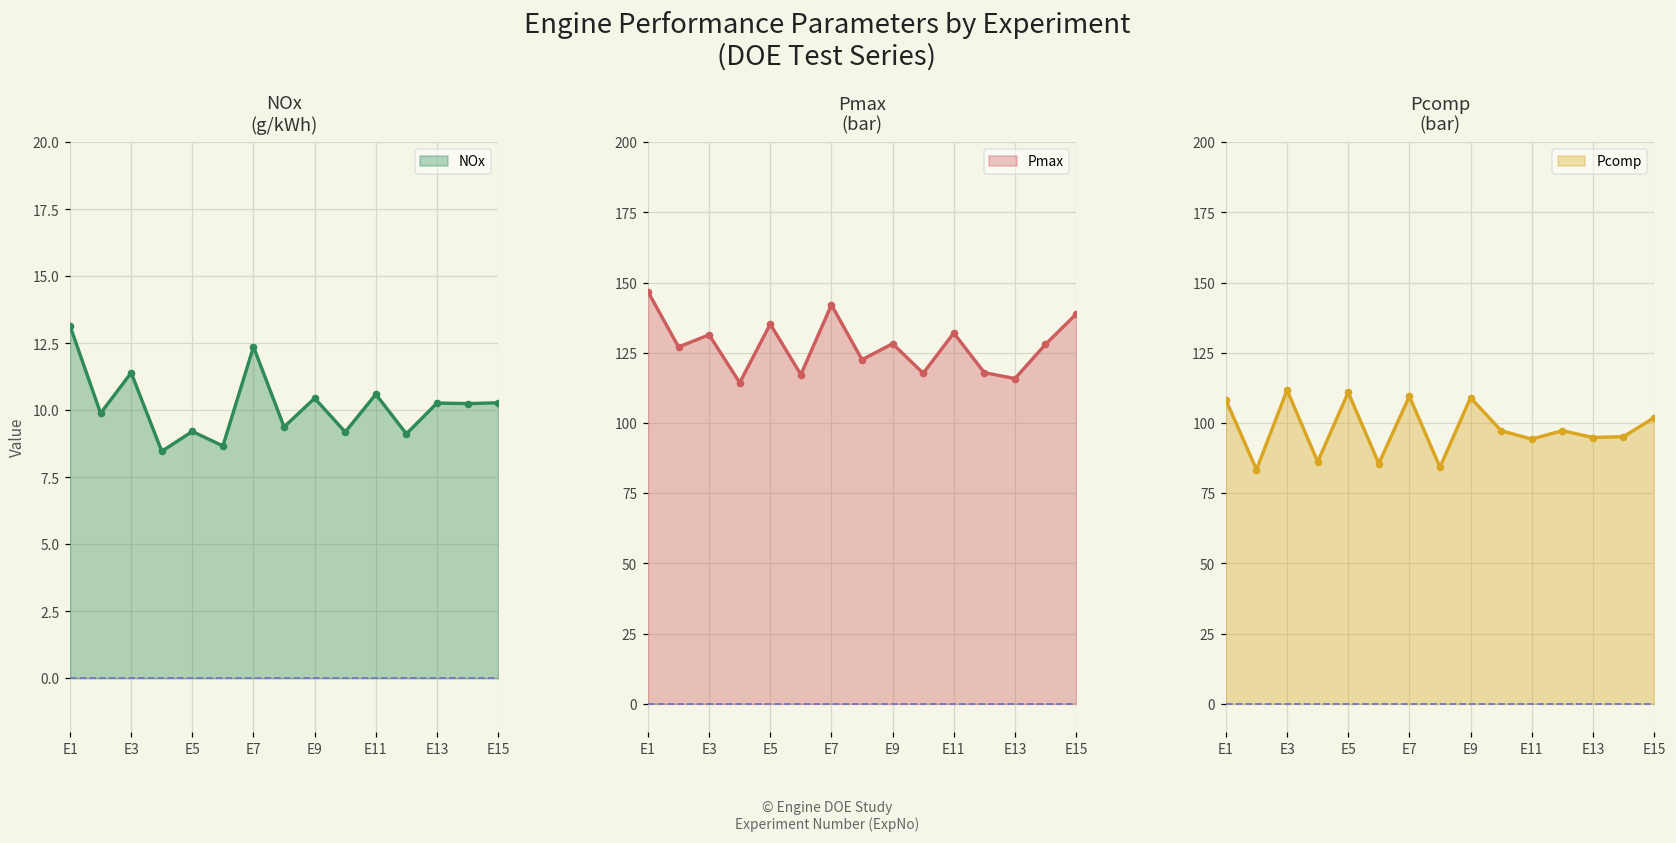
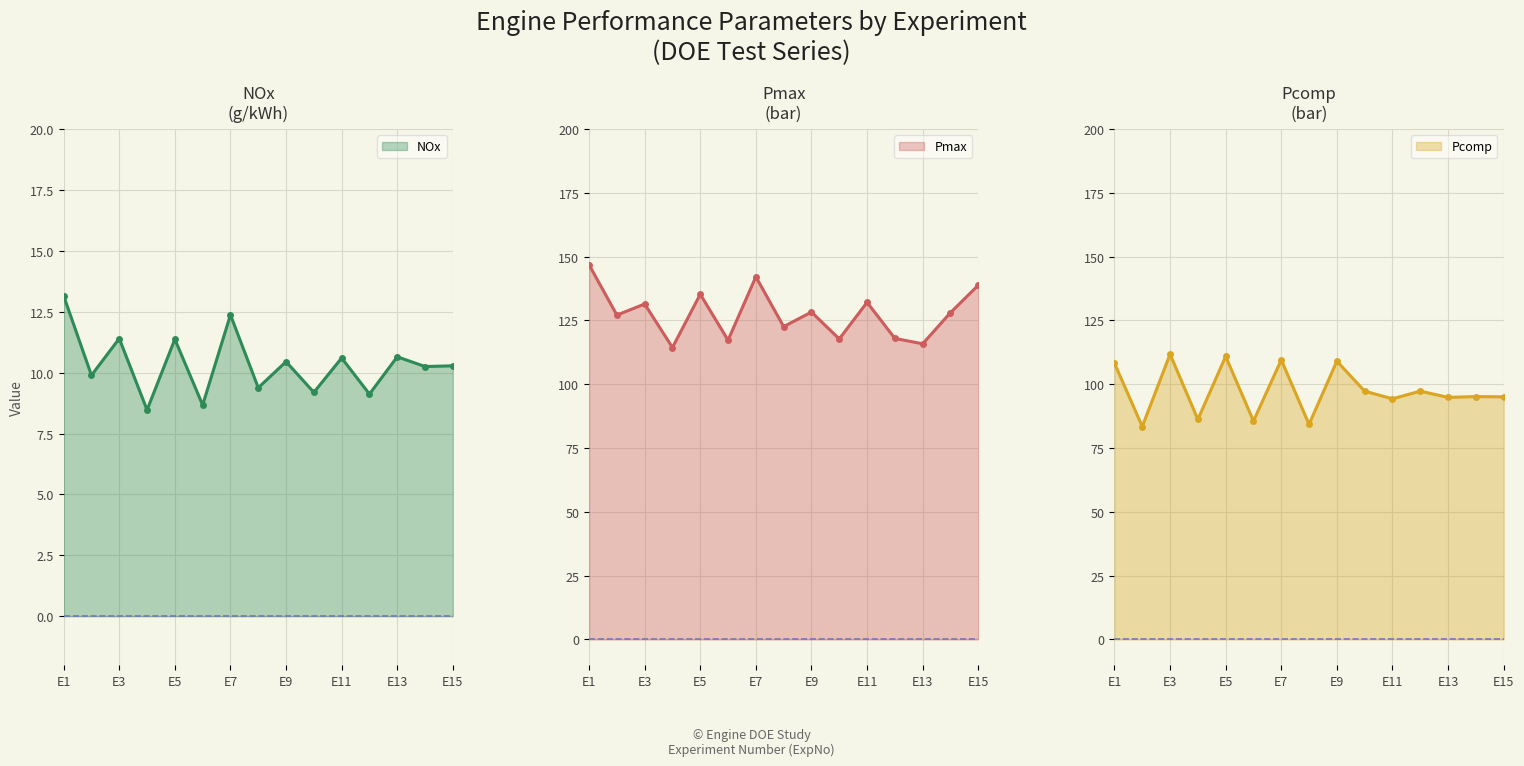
  {
    "NOx (g/kWh)": {
      "E1": 13.2,
      "E3": 11.4,
-     "E5": 9.2,
+     "E5": 11.4,
      "E7": 12.4,
      "E9": 10.5,
      "E11": 10.6,
-     "E13": 10.3,
+     "E13": 10.7,
      "E15": 10.3
    },
    "Pmax (bar)": {
      "E1": 147,
      "E3": 131,
      "E5": 135,
      "E7": 142,
      "E9": 128,
      "E11": 132,
      "E13": 116,
      "E15": 139
    },
    "Pcomp (bar)": {
      "E1": 108,
      "E3": 112,
      "E5": 111,
      "E7": 110,
      "E9": 109,
      "E11": 94,
      "E13": 95,
-     "E15": 102
+     "E15": 95
    }
  }
